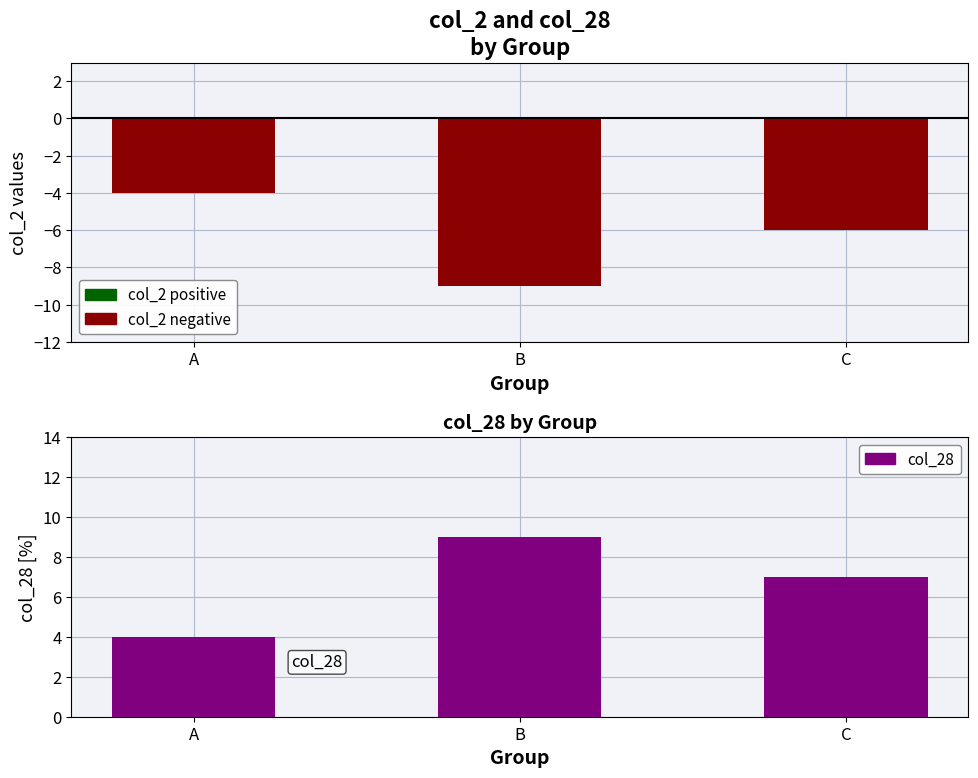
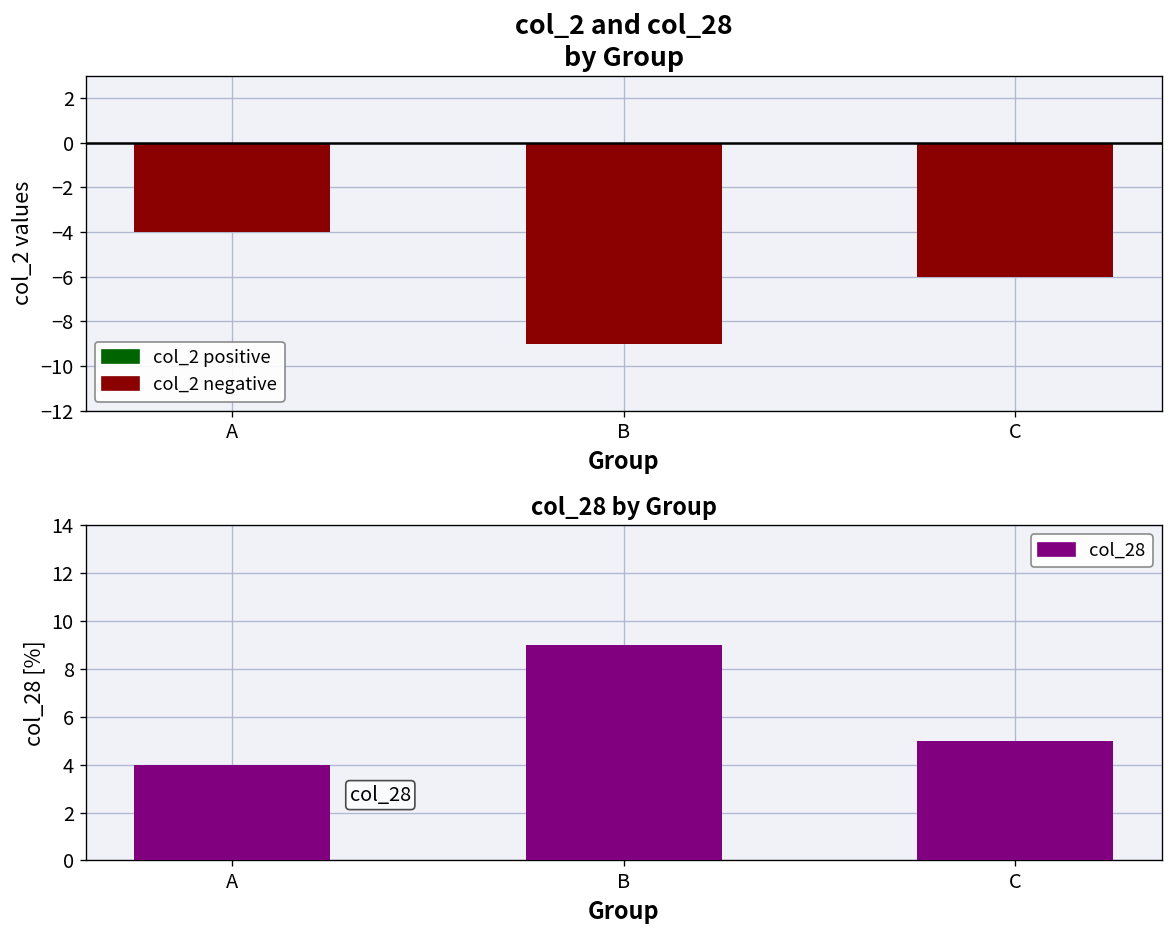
  {
    "col_28 by Group": {
      "A": 4,
      "B": 9,
-     "C": 7
+     "C": 5
    }
  }
